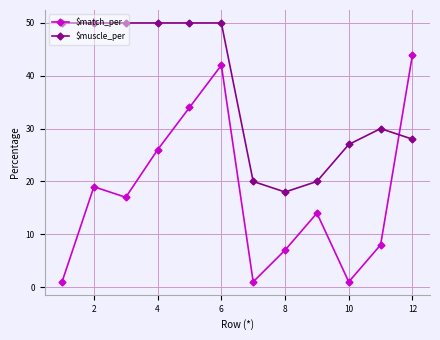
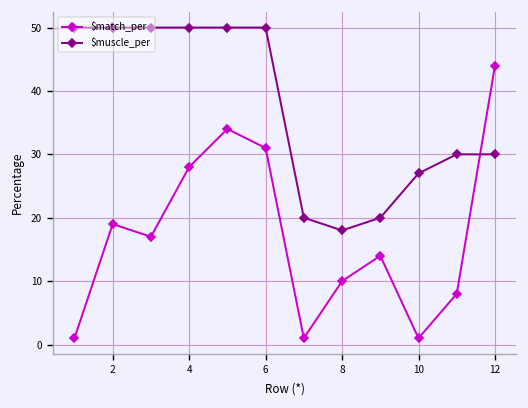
  {
    "$match_per": {
      "2": 19,
-     "4": 26,
-     "6": 42,
-     "8": 7,
+     "4": 28,
+     "6": 31,
+     "8": 10,
      "10": 1,
      "12": 44
    },
    "$muscle_per": {
      "4": 50,
      "6": 50,
      "8": 18,
      "10": 27,
-     "12": 28
+     "12": 30
    }
  }
